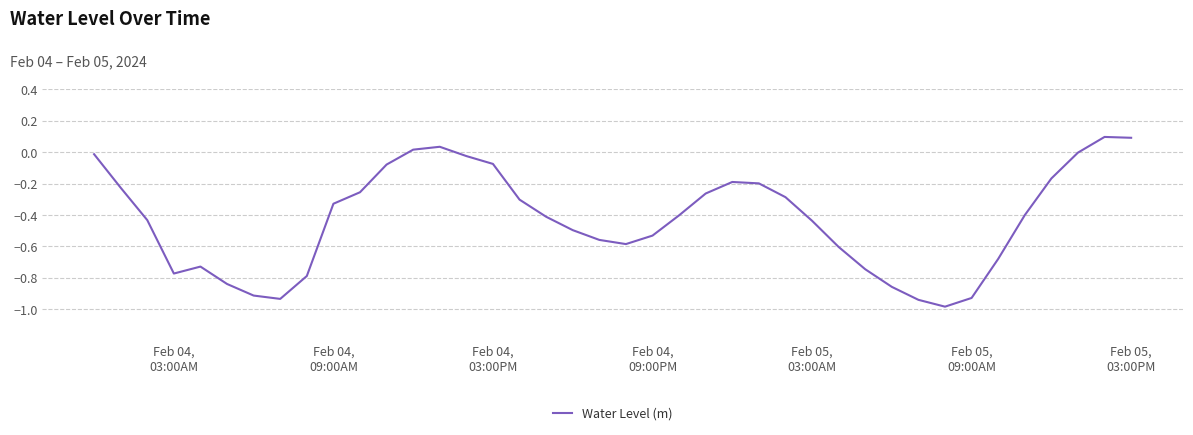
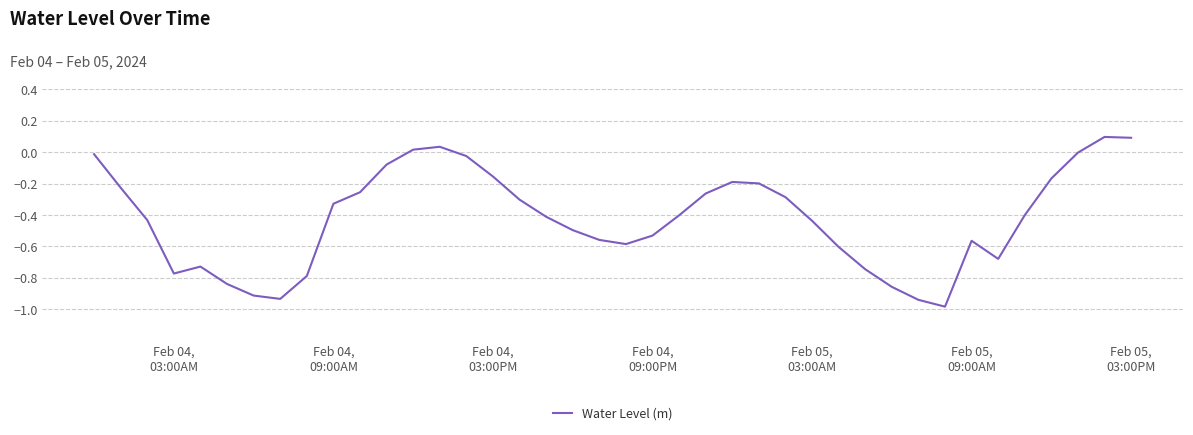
  {
    "Feb 04, 03:00AM": -0.77,
    "Feb 04, 09:00AM": -0.33,
-   "Feb 04, 03:00PM": -0.07,
+   "Feb 04, 03:00PM": -0.15,
    "Feb 04, 09:00PM": -0.53,
    "Feb 05, 03:00AM": -0.44,
-   "Feb 05, 09:00AM": -0.93,
+   "Feb 05, 09:00AM": -0.56,
    "Feb 05, 03:00PM": 0.09
  }
